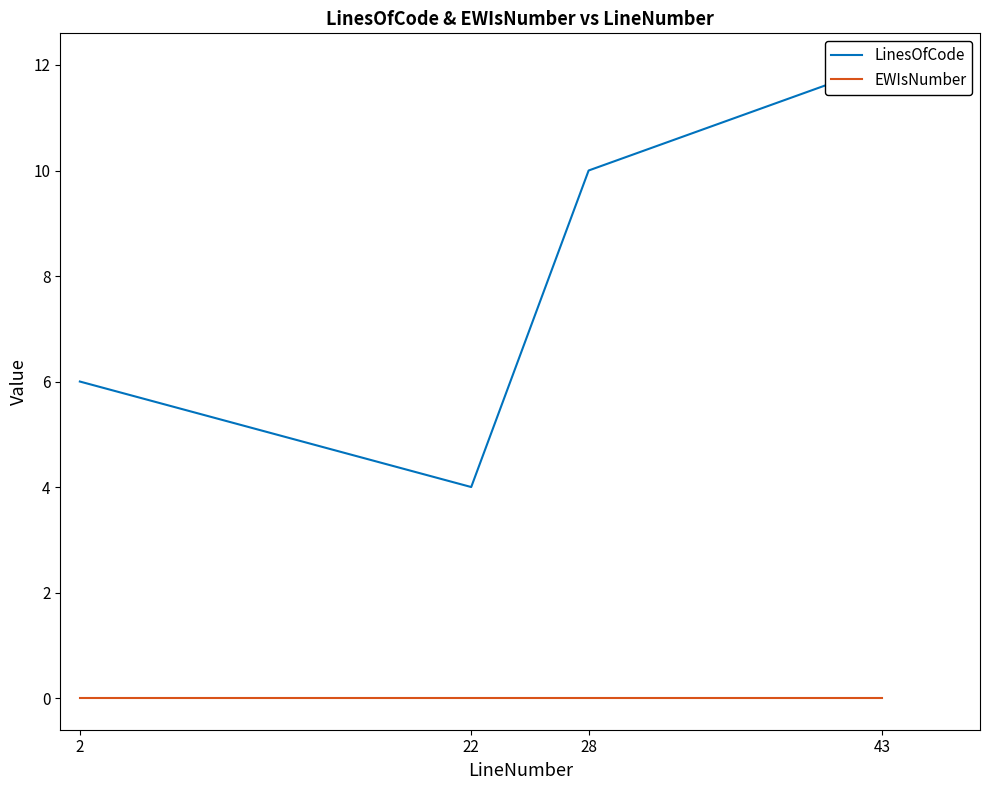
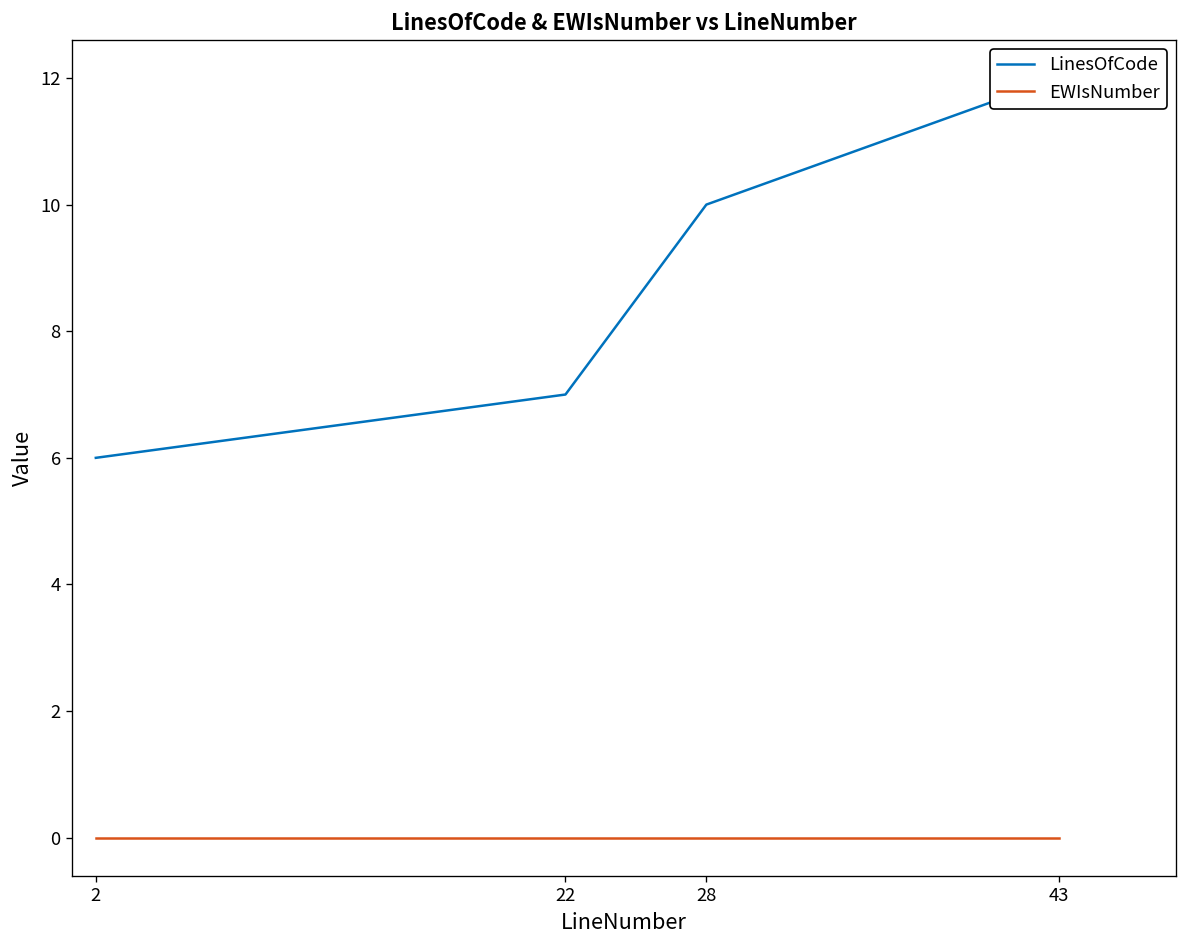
  {
    "LinesOfCode": {
      "2": 6,
-     "22": 4,
+     "22": 7,
      "28": 10
    },
    "EWIsNumber": {
      "2": 0,
      "22": 0,
      "28": 0,
      "43": 0
    }
  }
